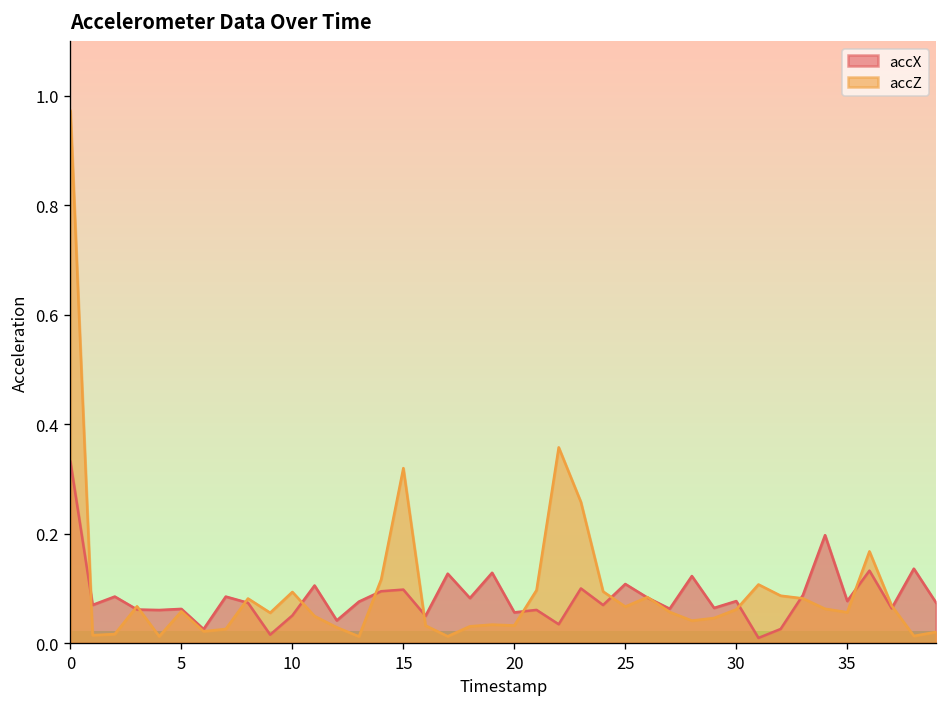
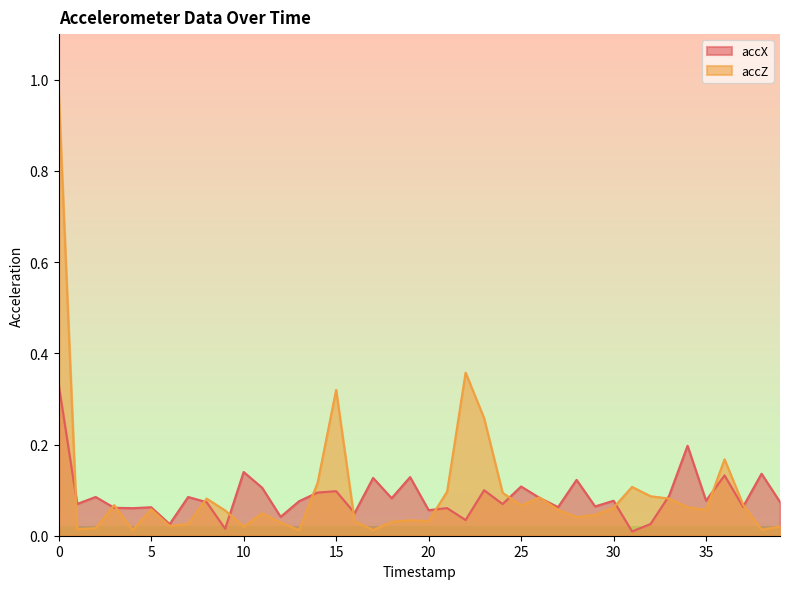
  {
    "accX": {
      "0": 0.33,
-     "10": 0.05,
+     "10": 0.14,
      "15": 0.10,
      "20": 0.06,
      "25": 0.11,
      "30": 0.08,
      "35": 0.08
    },
    "accZ": {
      "0": 0.97,
-     "10": 0.09,
+     "10": 0.02,
      "15": 0.32,
      "20": 0.03,
      "25": 0.07,
      "30": 0.06,
      "35": 0.06
    }
  }
